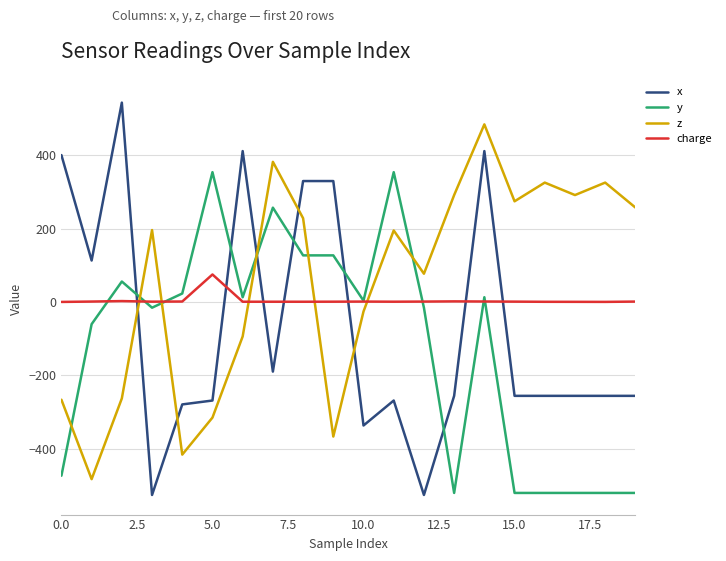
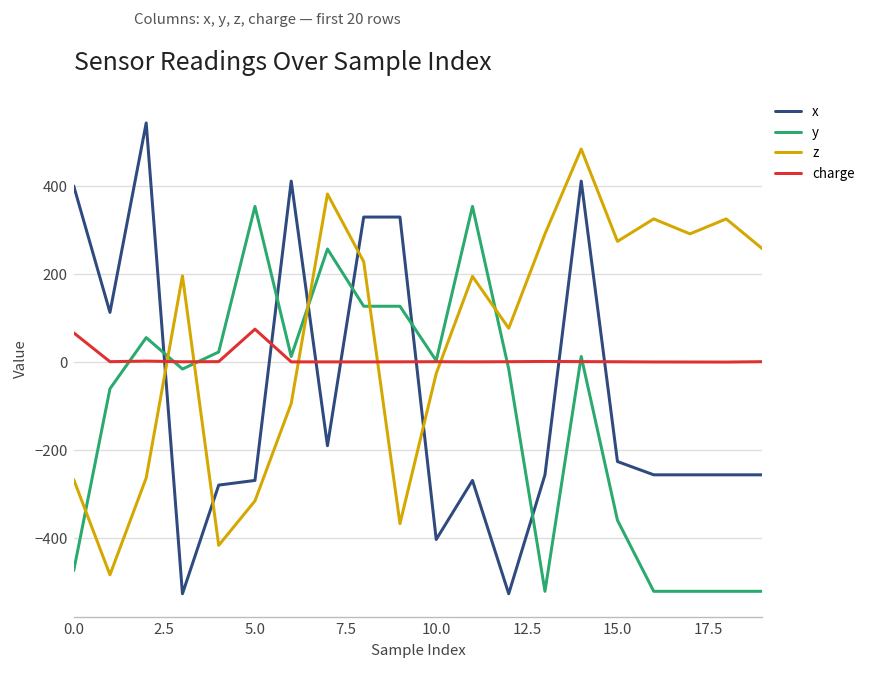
  {
    "x": {
      "0.0": 400,
      "5.0": -270,
-     "10.0": -340,
-     "15.0": -260
+     "10.0": -400,
+     "15.0": -230
    },
    "y": {
      "0.0": -470,
      "5.0": 350,
-     "15.0": -520
+     "15.0": -360
    },
    "z": {
      "0.0": -270,
      "5.0": -320,
      "10.0": -30,
      "15.0": 270
    },
    "charge": {
-     "0.0": 0,
+     "0.0": 70,
      "5.0": 80,
      "15.0": 0
    }
  }
